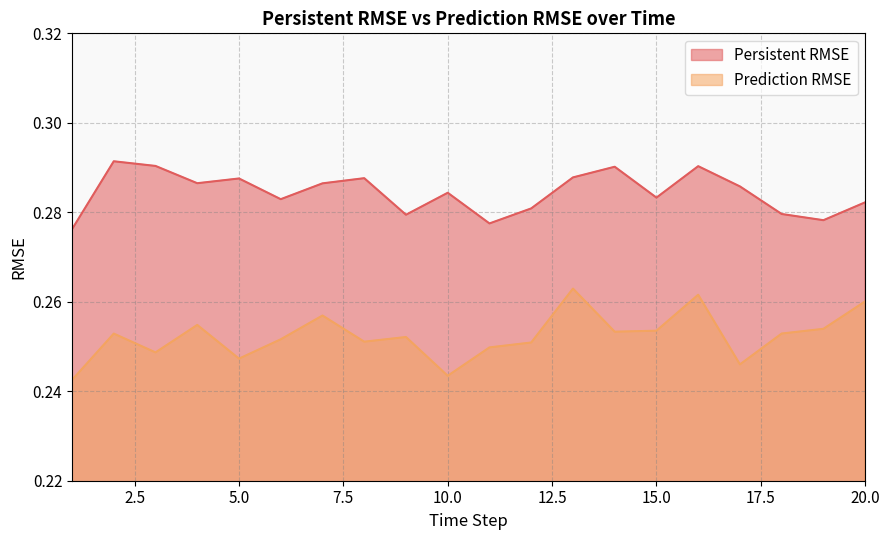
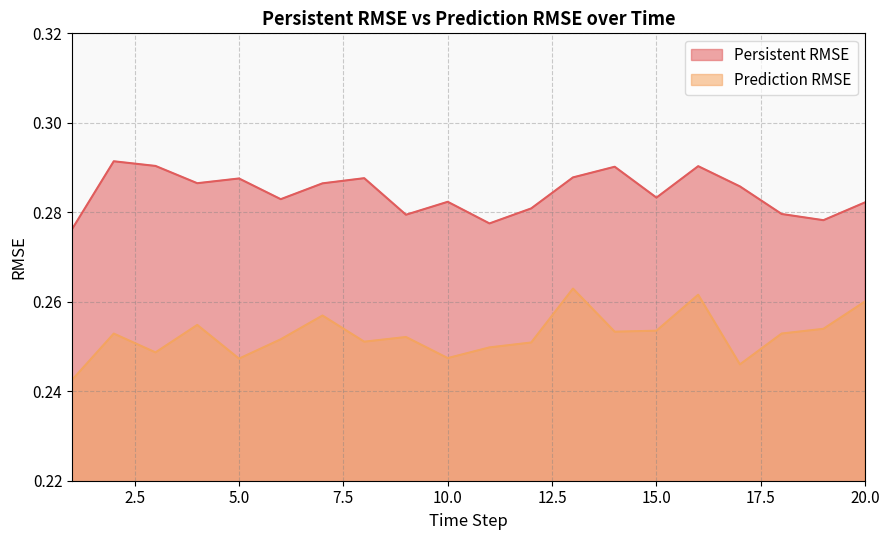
  {
    "Persistent RMSE": {
      "5.0": 0.288,
-     "10.0": 0.284,
+     "10.0": 0.282,
      "15.0": 0.283,
      "20.0": 0.282
    },
    "Prediction RMSE": {
      "5.0": 0.247,
-     "10.0": 0.243,
+     "10.0": 0.247,
      "15.0": 0.254,
      "20.0": 0.260
    }
  }
